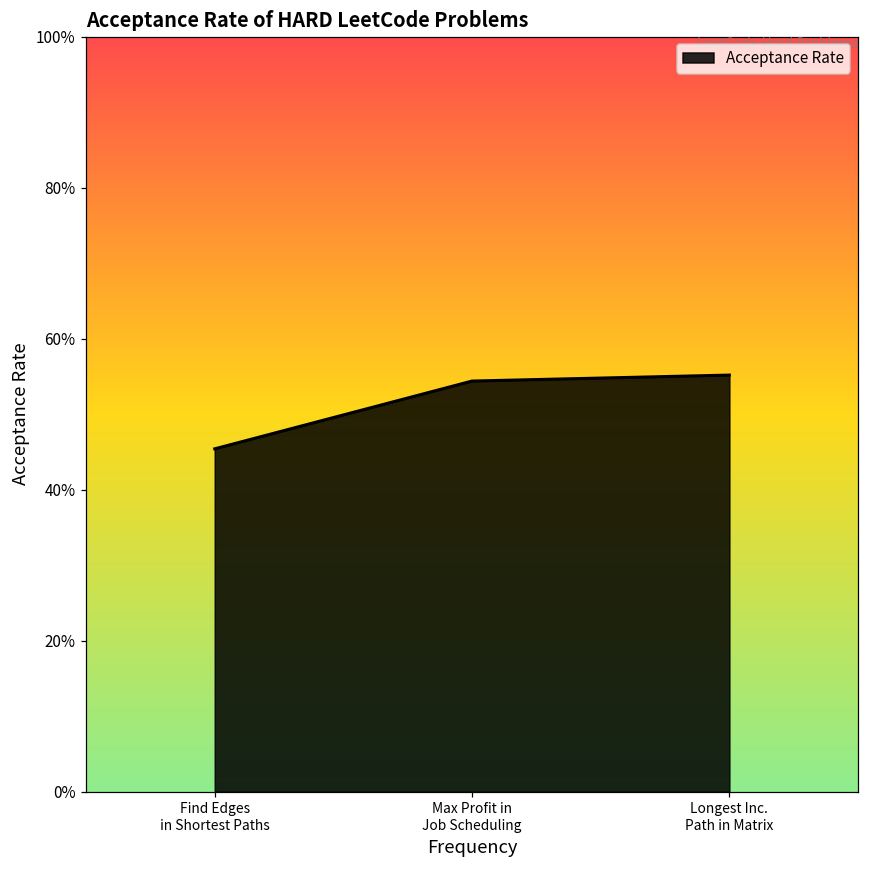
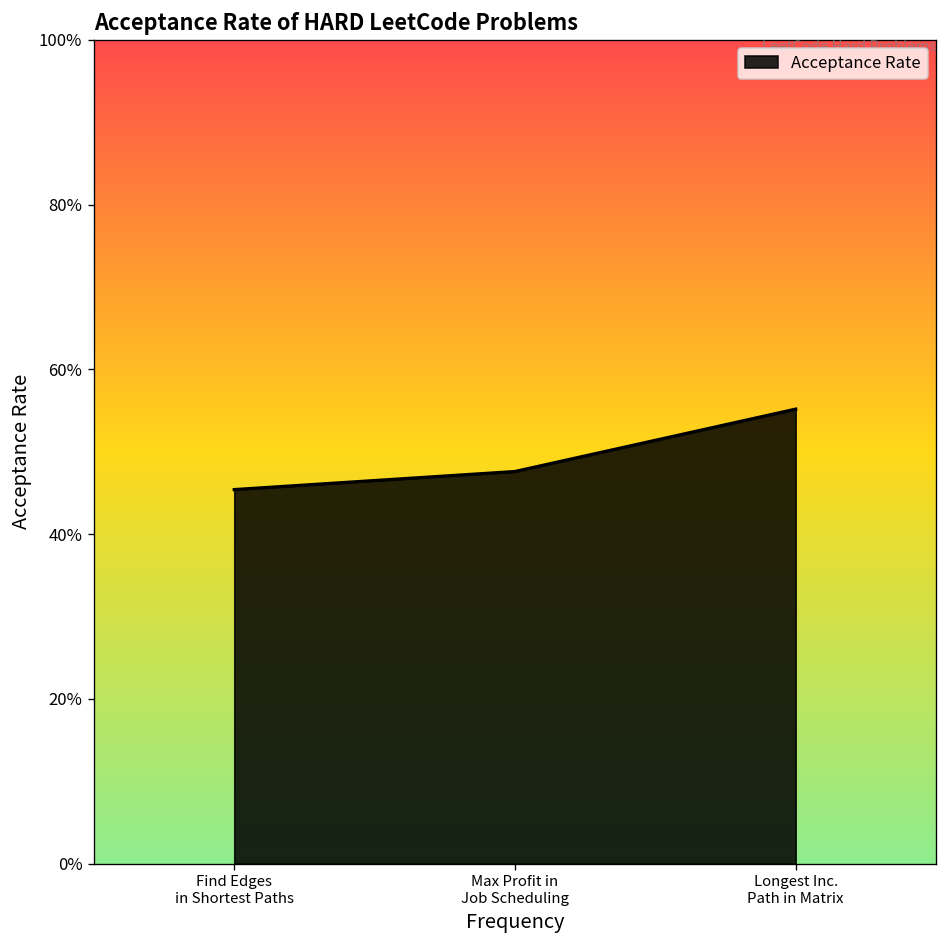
  {
    "Find Edges in Shortest Paths": "45%",
-   "Max Profit in Job Scheduling": "54%",
+   "Max Profit in Job Scheduling": "48%",
    "Longest Inc. Path in Matrix": "55%"
  }
